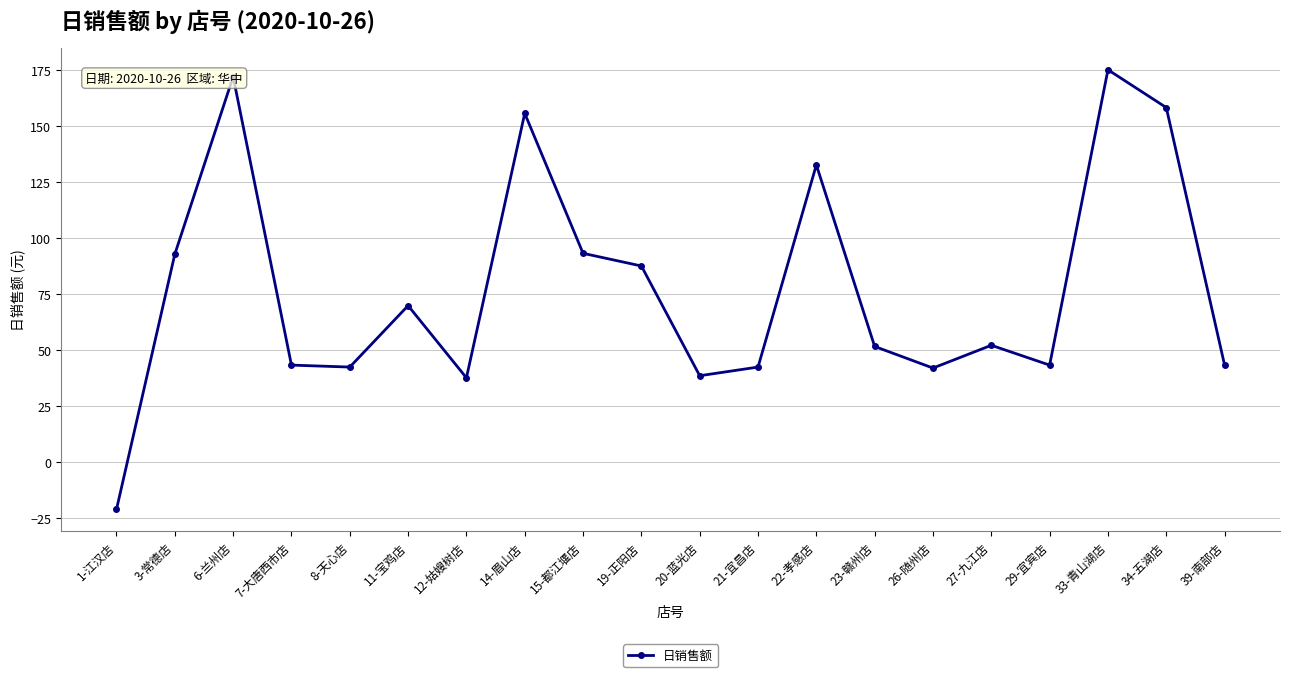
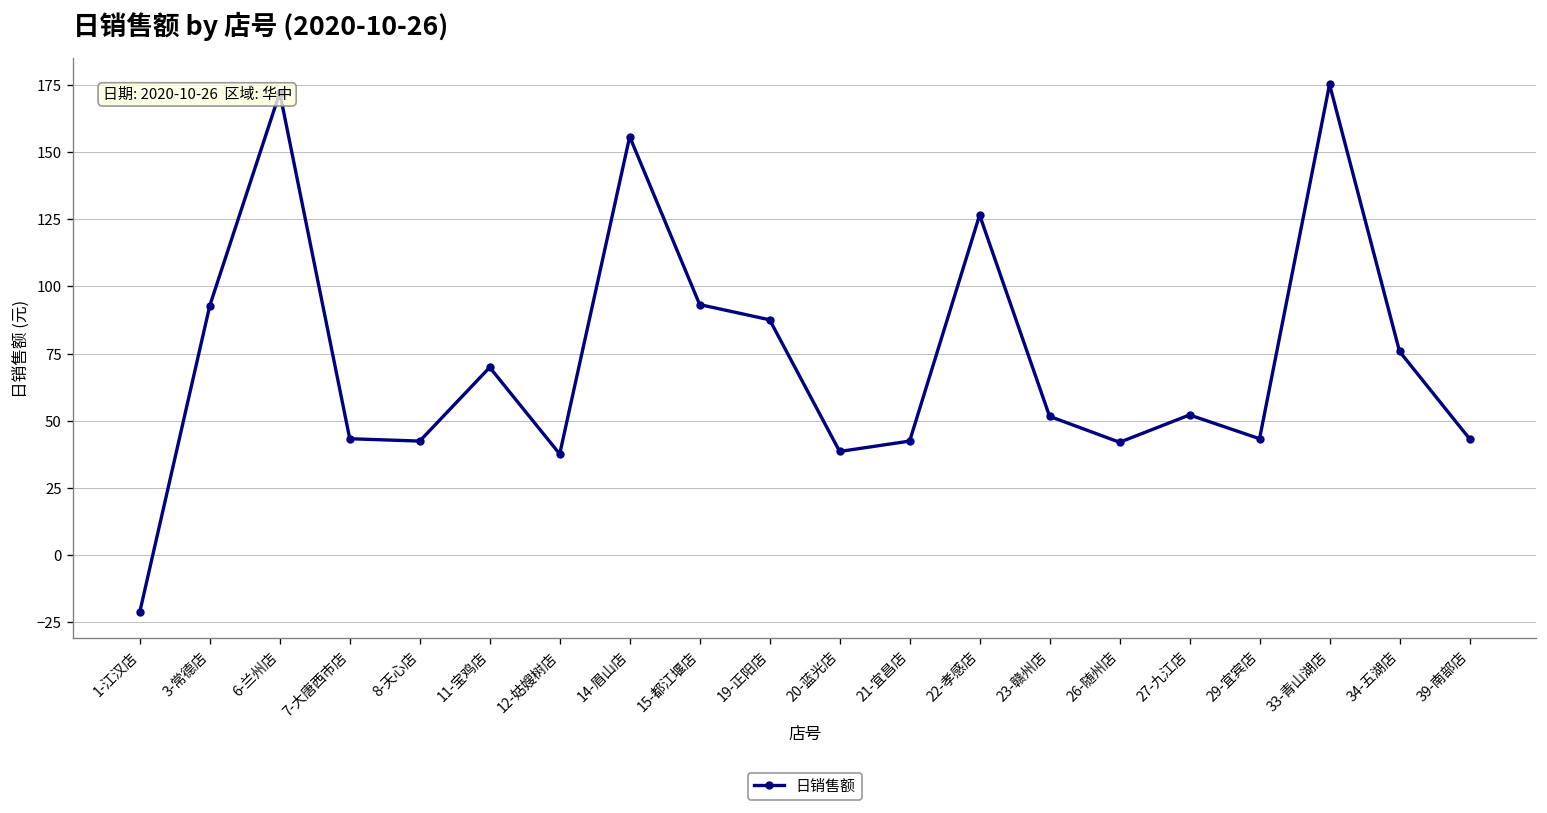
  {
    "1-江汉店": -21,
    "3-常德店": 93,
    "7-大唐西市店": 43,
    "8-天心店": 42,
    "11-宝鸡店": 70,
    "12-姑嫂树店": 38,
    "14-眉山店": 156,
    "15-都江堰店": 93,
    "19-正阳店": 88,
    "20-蓝光店": 39,
    "21-宜昌店": 42,
-   "22-孝感店": 133,
+   "22-孝感店": 127,
    "23-赣州店": 52,
    "26-随州店": 42,
    "27-九江店": 52,
    "29-宜宾店": 43,
    "33-青山湖店": 175,
-   "34-五湖店": 158,
+   "34-五湖店": 76,
    "39-南部店": 43
  }
